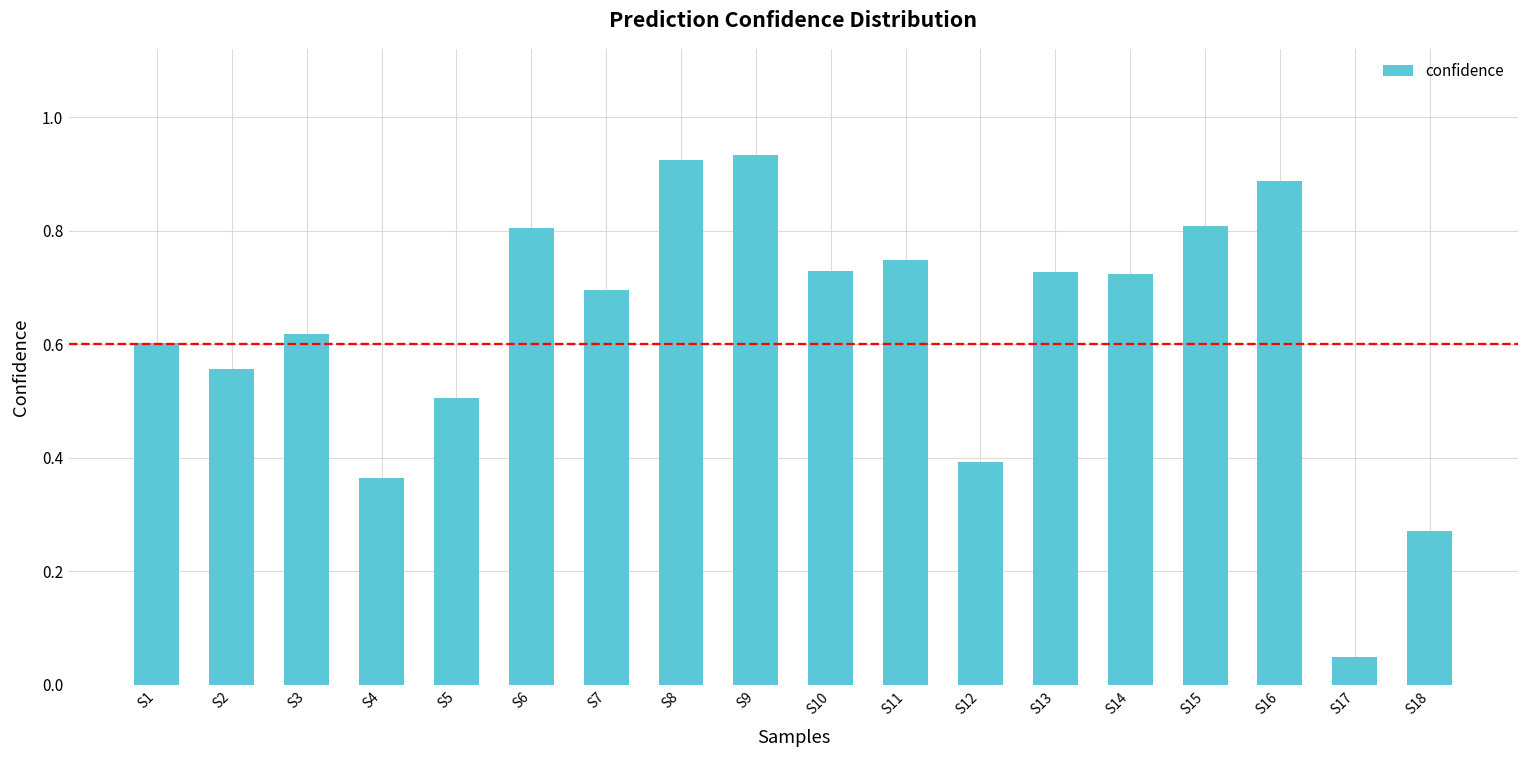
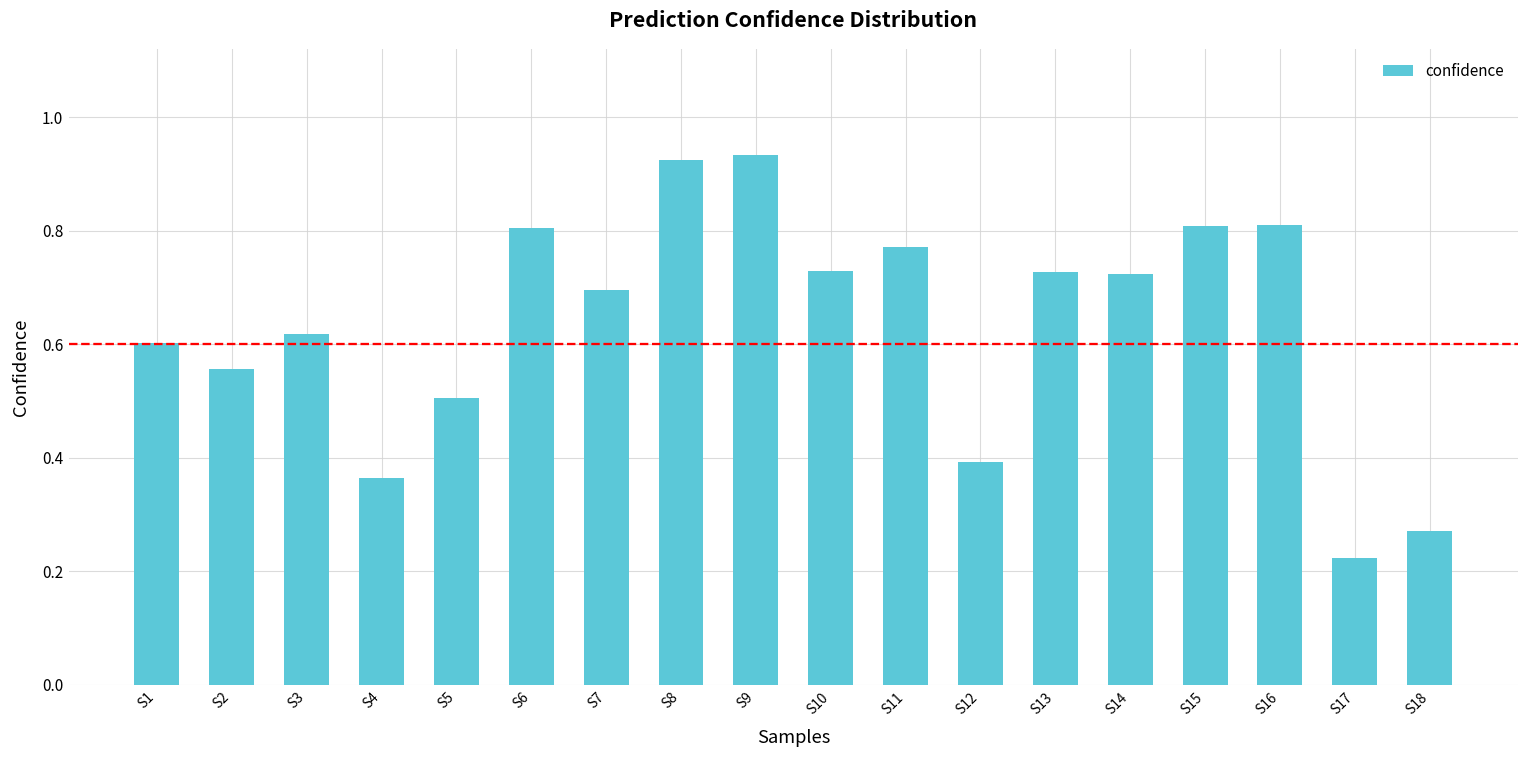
  {
    "S1": 0.60,
    "S2": 0.56,
    "S3": 0.62,
    "S4": 0.37,
    "S5": 0.51,
    "S6": 0.81,
    "S7": 0.70,
    "S8": 0.92,
    "S9": 0.93,
    "S10": 0.73,
-   "S11": 0.75,
+   "S11": 0.77,
    "S12": 0.39,
    "S13": 0.73,
    "S14": 0.72,
    "S15": 0.81,
-   "S16": 0.89,
-   "S17": 0.05,
+   "S16": 0.81,
+   "S17": 0.22,
    "S18": 0.27
  }
